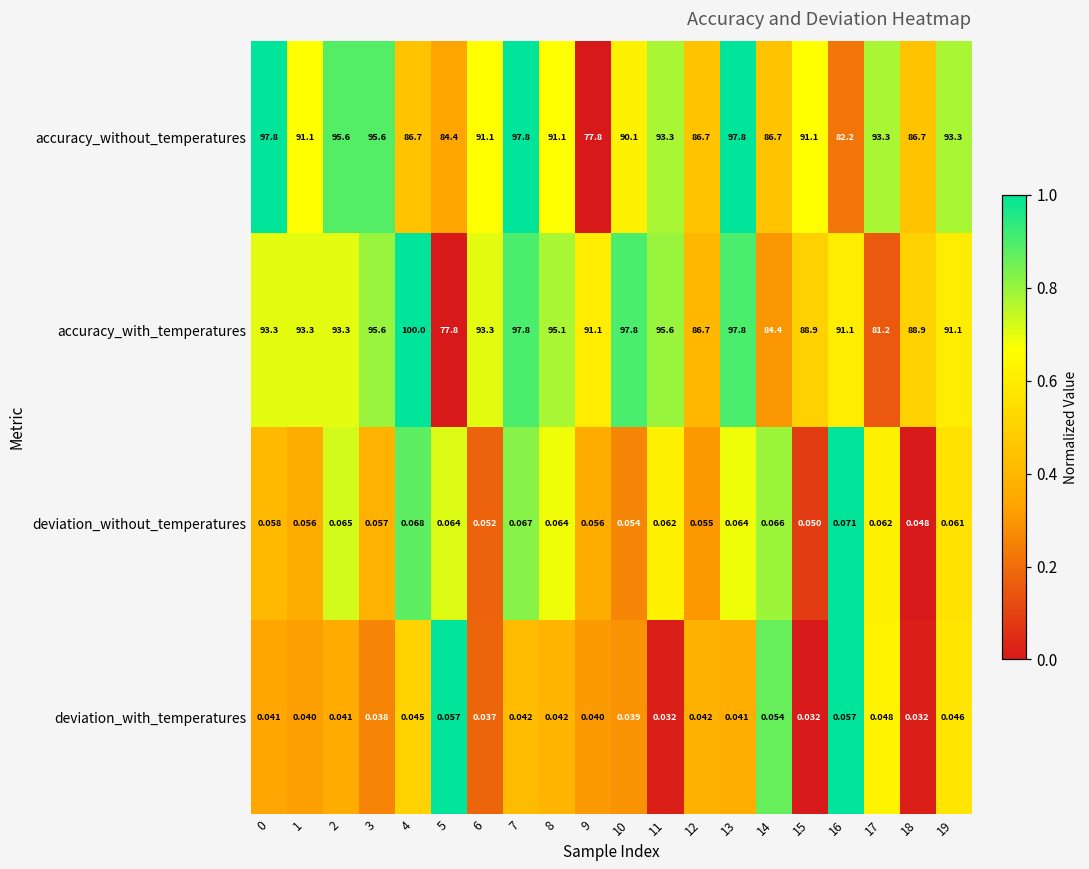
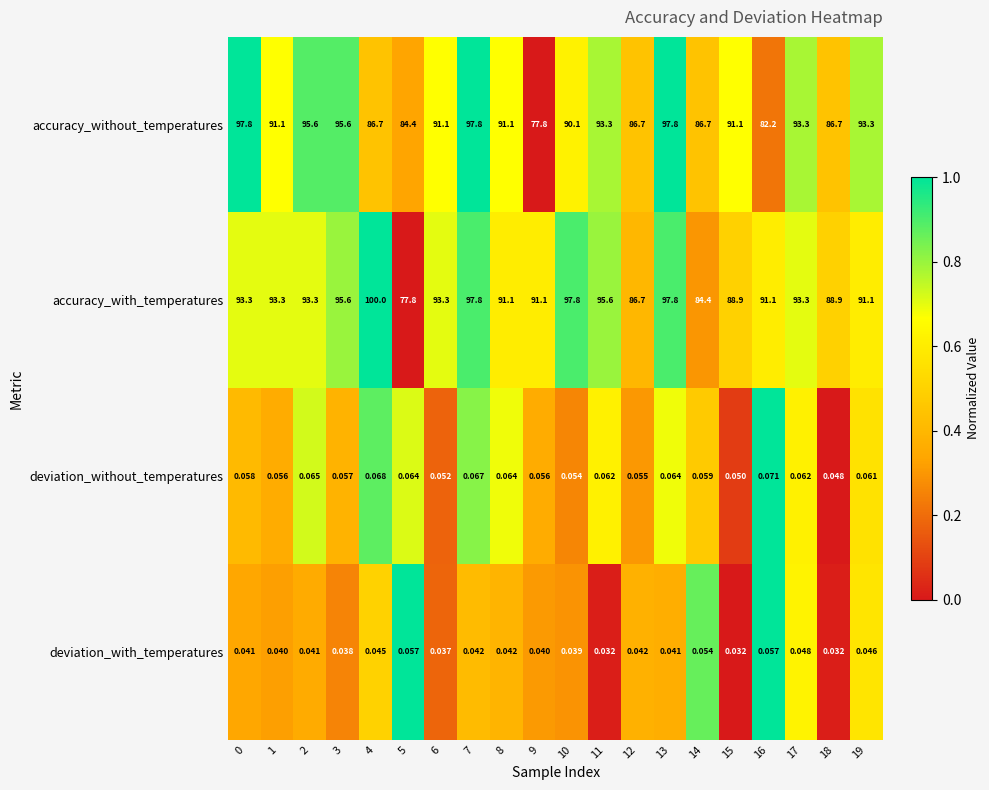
  {
    "accuracy_without_temperatures": {
      "0": 97.8,
      "1": 91.1,
      "2": 95.6,
      "3": 95.6,
      "4": 86.7,
      "5": 84.4,
      "6": 91.1,
      "7": 97.8,
      "8": 91.1,
      "9": 77.8,
      "10": 90.1,
      "11": 93.3,
      "12": 86.7,
      "13": 97.8,
      "14": 86.7,
      "15": 91.1,
      "16": 82.2,
      "17": 93.3,
      "18": 86.7,
      "19": 93.3
    },
    "accuracy_with_temperatures": {
      "0": 93.3,
      "1": 93.3,
      "2": 93.3,
      "3": 95.6,
      "4": 100.0,
      "5": 77.8,
      "6": 93.3,
      "7": 97.8,
-     "8": 95.1,
+     "8": 91.1,
      "9": 91.1,
      "10": 97.8,
      "11": 95.6,
      "12": 86.7,
      "13": 97.8,
      "14": 84.4,
      "15": 88.9,
      "16": 91.1,
-     "17": 81.2,
+     "17": 93.3,
      "18": 88.9,
      "19": 91.1
    },
    "deviation_without_temperatures": {
      "0": 0.058,
      "1": 0.056,
      "2": 0.065,
      "3": 0.057,
      "4": 0.068,
      "5": 0.064,
      "6": 0.052,
      "7": 0.067,
      "8": 0.064,
      "9": 0.056,
      "10": 0.054,
      "11": 0.062,
      "12": 0.055,
      "13": 0.064,
-     "14": 0.066,
+     "14": 0.059,
      "15": 0.050,
      "16": 0.071,
      "17": 0.062,
      "18": 0.048,
      "19": 0.061
    },
    "deviation_with_temperatures": {
      "0": 0.041,
      "1": 0.040,
      "2": 0.041,
      "3": 0.038,
      "4": 0.045,
      "5": 0.057,
      "6": 0.037,
      "7": 0.042,
      "8": 0.042,
      "9": 0.040,
      "10": 0.039,
      "11": 0.032,
      "12": 0.042,
      "13": 0.041,
      "14": 0.054,
      "15": 0.032,
      "16": 0.057,
      "17": 0.048,
      "18": 0.032,
      "19": 0.046
    }
  }
